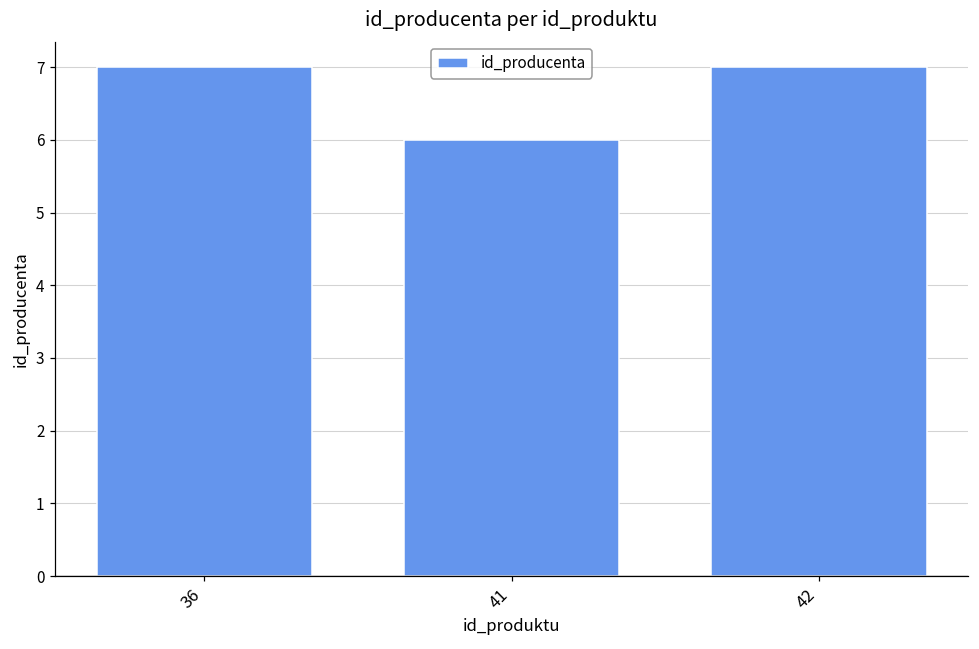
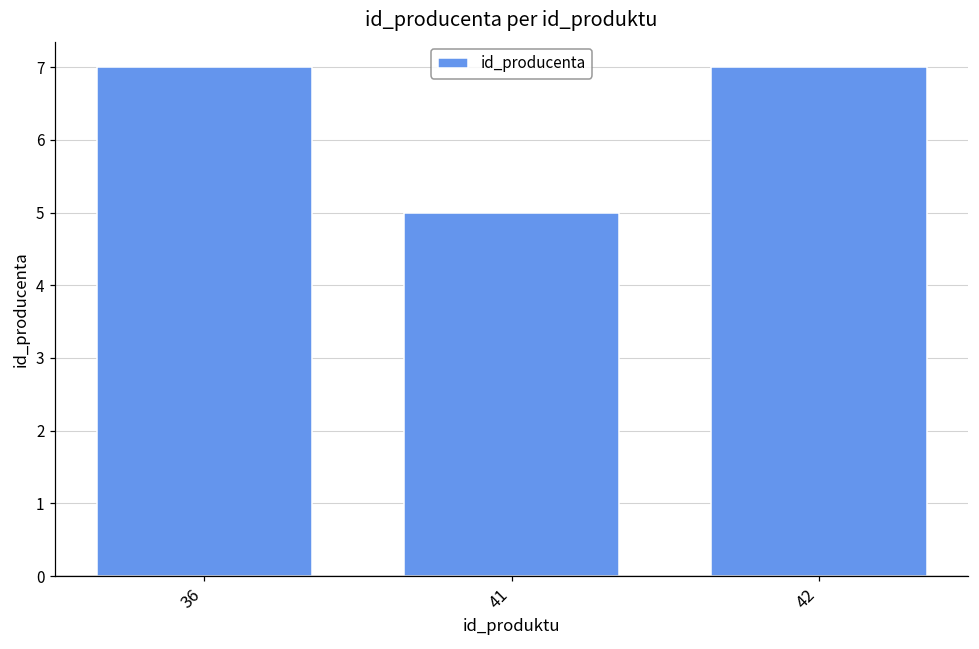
  {
    "36": 7,
-   "41": 6,
+   "41": 5,
    "42": 7
  }
